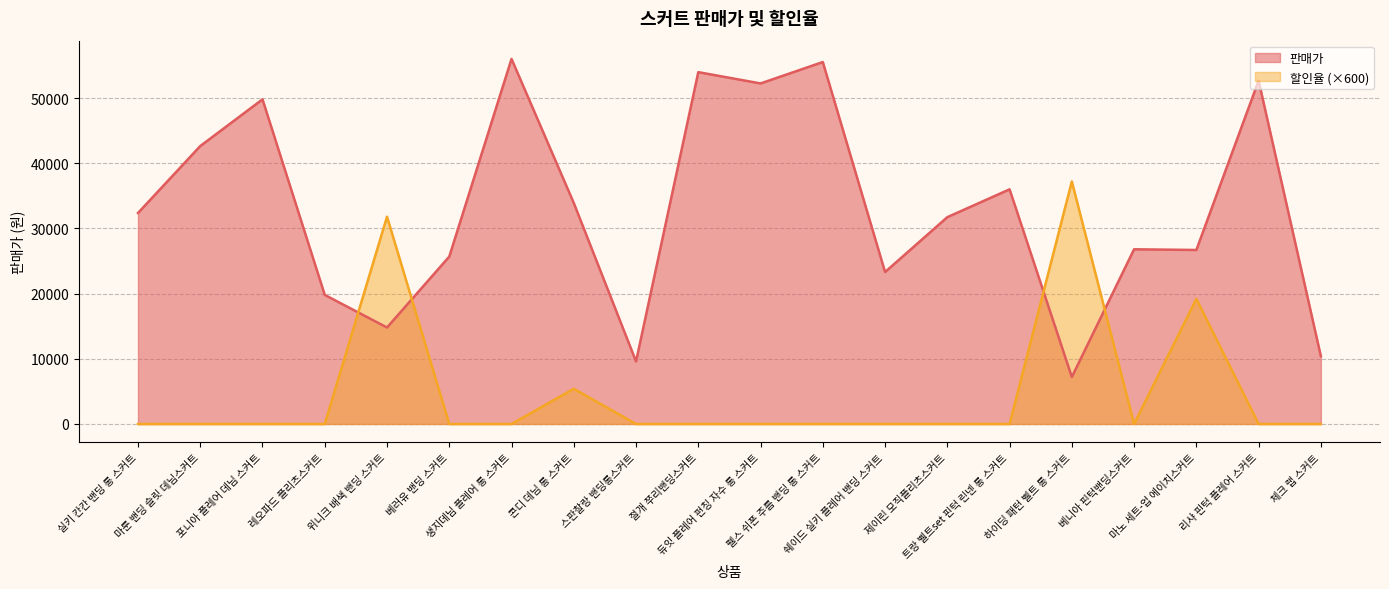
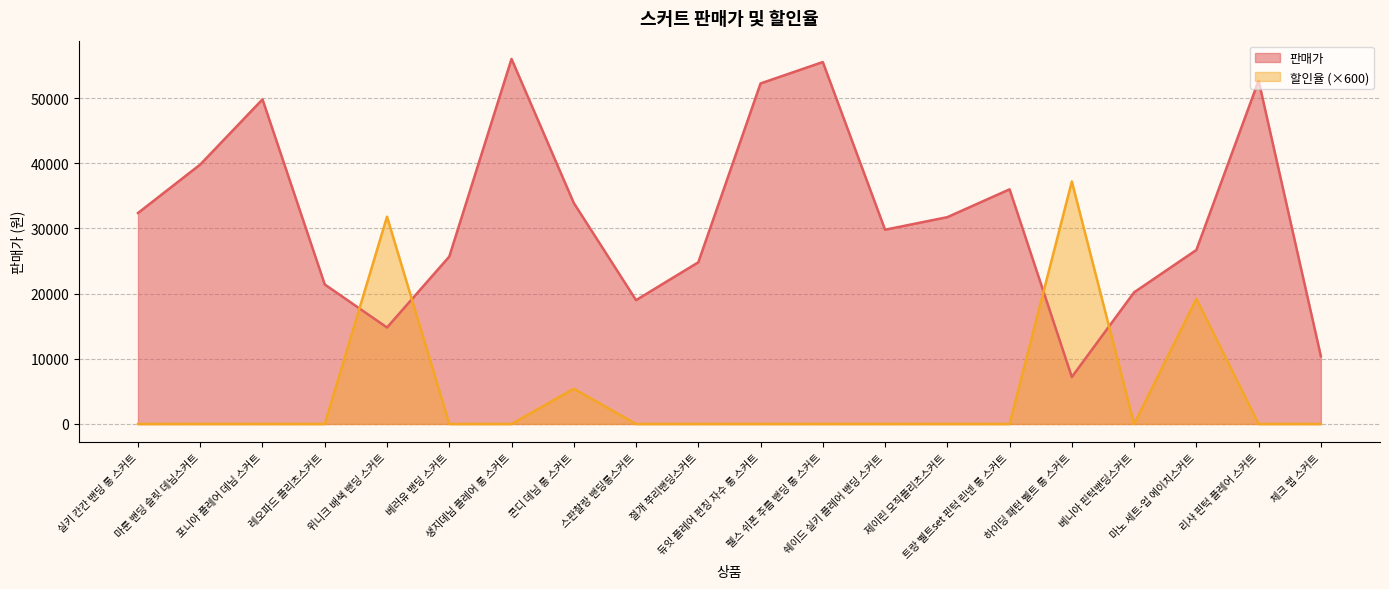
  {
    "판매가": {
      "실키 칸칸 밴딩 롱 스커트": 32000,
-     "마룬 밴딩 슬릿 데님스커트": 43000,
+     "마룬 밴딩 슬릿 데님스커트": 40000,
      "포니아 플레어 데님 스커트": 50000,
-     "레오파드 플리츠스커트": 20000,
+     "레오파드 플리츠스커트": 21000,
      "위니크 배색 밴딩 스커트": 15000,
      "베러유 밴딩 스커트": 26000,
      "생지데님 플레어 롱 스커트": 56000,
      "콘디 데님 롱 스커트": 34000,
-     "스판찰랑 밴딩롱스커트": 10000,
-     "절개 쭈리밴딩스커트": 54000,
+     "스판찰랑 밴딩롱스커트": 19000,
+     "절개 쭈리밴딩스커트": 25000,
      "듀잇 플레어 펀칭 자수 롱 스커트": 52000,
      "펠스 쉬폰 주름 밴딩 롱 스커트": 56000,
-     "쉐이드 실키 플레어 밴딩 스커트": 23000,
+     "쉐이드 실키 플레어 밴딩 스커트": 30000,
      "제이린 모직플리츠스커트": 32000,
      "트랑 벨트set 핀턱 린넨 롱 스커트": 36000,
      "하이딩 패턴 벨트 롱 스커트": 7000,
-     "베니아 핀턱밴딩스커트": 27000,
+     "베니아 핀턱밴딩스커트": 20000,
      "마노 세트-업 에이치스커트": 27000,
      "체크 랩 스커트": 10000
    },
    "할인율 (×600)": {
      "실키 칸칸 밴딩 롱 스커트": 0,
      "마룬 밴딩 슬릿 데님스커트": 0,
      "포니아 플레어 데님 스커트": 0,
      "레오파드 플리츠스커트": 0,
      "위니크 배색 밴딩 스커트": 32000,
      "베러유 밴딩 스커트": 0,
      "생지데님 플레어 롱 스커트": 0,
      "콘디 데님 롱 스커트": 5000,
      "스판찰랑 밴딩롱스커트": 0,
      "절개 쭈리밴딩스커트": 0,
      "듀잇 플레어 펀칭 자수 롱 스커트": 0,
      "펠스 쉬폰 주름 밴딩 롱 스커트": 0,
      "쉐이드 실키 플레어 밴딩 스커트": 0,
      "제이린 모직플리츠스커트": 0,
      "트랑 벨트set 핀턱 린넨 롱 스커트": 0,
      "하이딩 패턴 벨트 롱 스커트": 37000,
      "베니아 핀턱밴딩스커트": 0,
      "마노 세트-업 에이치스커트": 19000,
      "리샤 핀턱 플레어 스커트": 0,
      "체크 랩 스커트": 0
    }
  }
